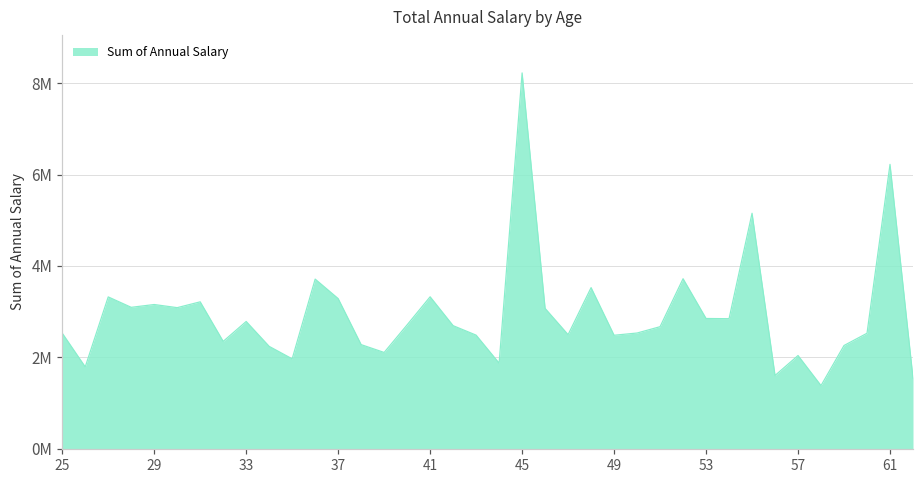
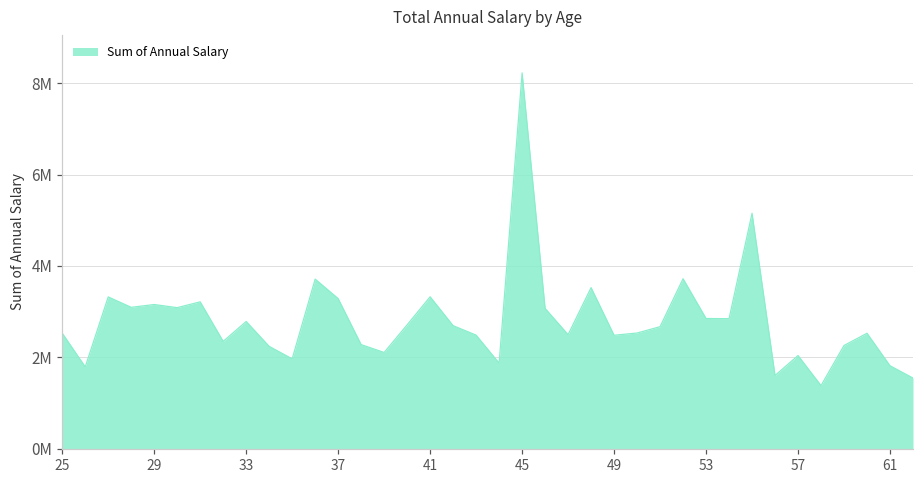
  {
    "25": 2500000,
    "29": 3200000,
    "33": 2800000,
    "37": 3300000,
    "41": 3300000,
    "45": 8200000,
    "49": 2500000,
    "53": 2900000,
    "57": 2000000,
-   "61": 6200000
+   "61": 1800000
  }
